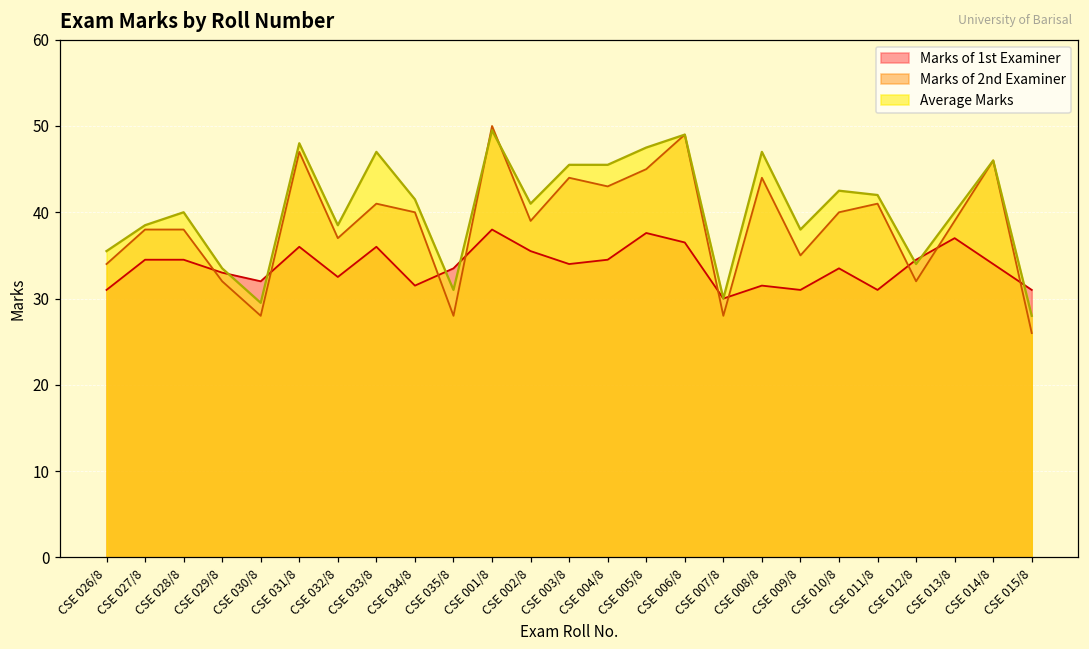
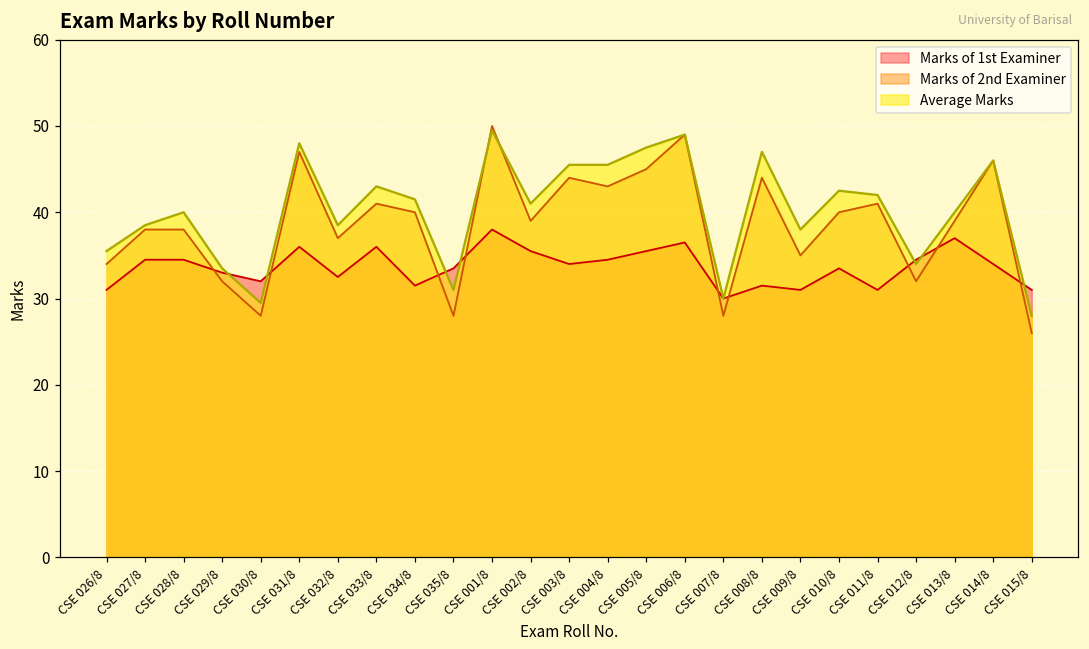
  {
    "Marks of 1st Examiner": {
      "CSE 026/8": 31,
      "CSE 027/8": 35,
      "CSE 028/8": 35,
      "CSE 029/8": 33,
      "CSE 030/8": 32,
      "CSE 031/8": 36,
      "CSE 032/8": 33,
      "CSE 033/8": 36,
      "CSE 034/8": 32,
      "CSE 035/8": 34,
      "CSE 001/8": 38,
      "CSE 002/8": 36,
      "CSE 003/8": 34,
      "CSE 004/8": 35,
-     "CSE 005/8": 38,
+     "CSE 005/8": 36,
      "CSE 006/8": 37,
      "CSE 008/8": 32,
      "CSE 009/8": 31,
      "CSE 010/8": 34,
      "CSE 011/8": 31,
      "CSE 012/8": 35,
      "CSE 013/8": 37,
      "CSE 014/8": 34,
      "CSE 015/8": 31
    },
    "Marks of 2nd Examiner": {
      "CSE 026/8": 34,
      "CSE 027/8": 38,
      "CSE 028/8": 38,
      "CSE 029/8": 32,
      "CSE 030/8": 28,
      "CSE 031/8": 47,
      "CSE 032/8": 37,
      "CSE 033/8": 41,
      "CSE 034/8": 40,
      "CSE 035/8": 28,
      "CSE 001/8": 50,
      "CSE 002/8": 39,
      "CSE 003/8": 44,
      "CSE 004/8": 43,
      "CSE 005/8": 45,
      "CSE 007/8": 28,
      "CSE 008/8": 44,
      "CSE 009/8": 35,
      "CSE 010/8": 40,
      "CSE 011/8": 41,
      "CSE 012/8": 32,
      "CSE 013/8": 39,
      "CSE 015/8": 26
    },
    "Average Marks": {
      "CSE 026/8": 36,
      "CSE 027/8": 39,
      "CSE 028/8": 40,
      "CSE 029/8": 34,
      "CSE 030/8": 30,
      "CSE 031/8": 48,
      "CSE 032/8": 39,
-     "CSE 033/8": 47,
+     "CSE 033/8": 43,
      "CSE 034/8": 42,
      "CSE 035/8": 31,
      "CSE 001/8": 50,
      "CSE 002/8": 41,
      "CSE 003/8": 46,
      "CSE 004/8": 46,
      "CSE 005/8": 48,
      "CSE 008/8": 47,
      "CSE 009/8": 38,
      "CSE 010/8": 43,
      "CSE 011/8": 42,
      "CSE 012/8": 34,
      "CSE 013/8": 40,
      "CSE 015/8": 28
    }
  }
